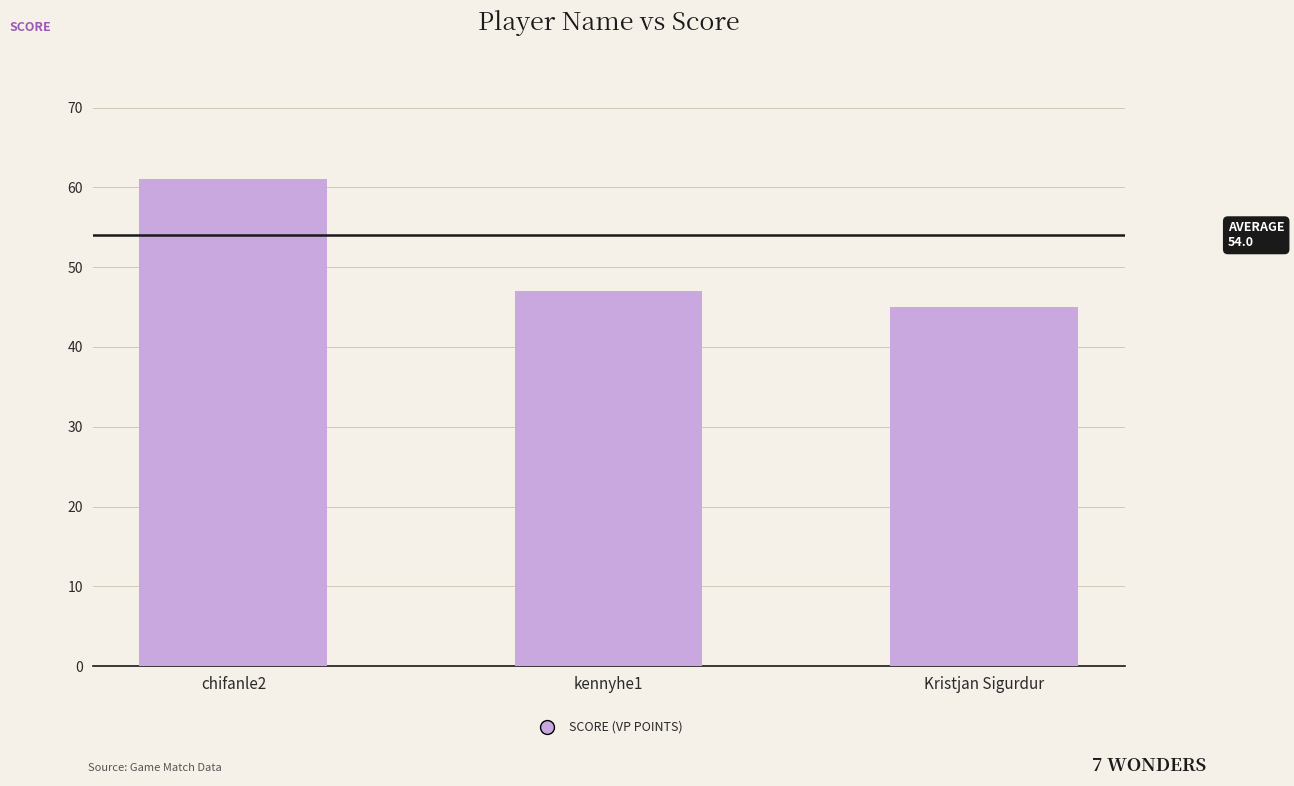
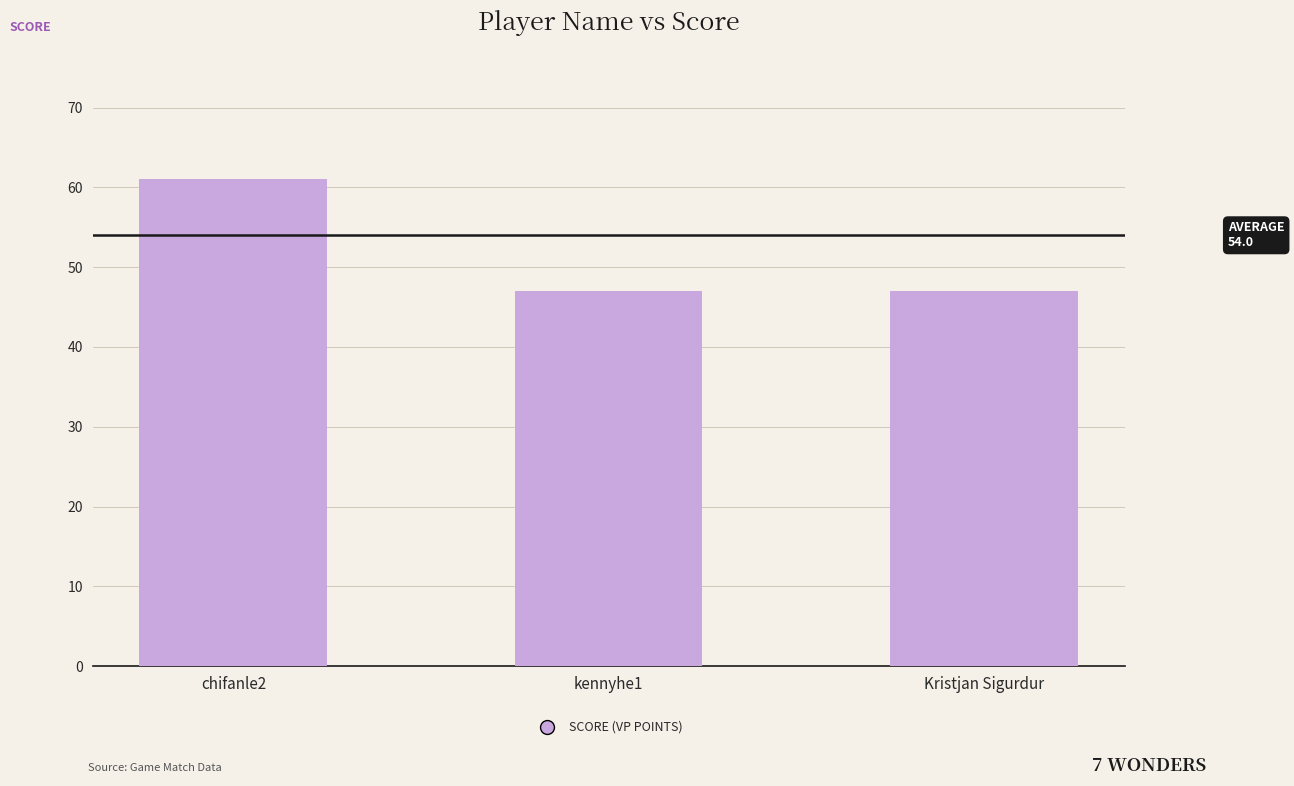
  {
    "chifanle2": 61,
    "kennyhe1": 47,
-   "Kristjan Sigurdur": 45
+   "Kristjan Sigurdur": 47
  }
